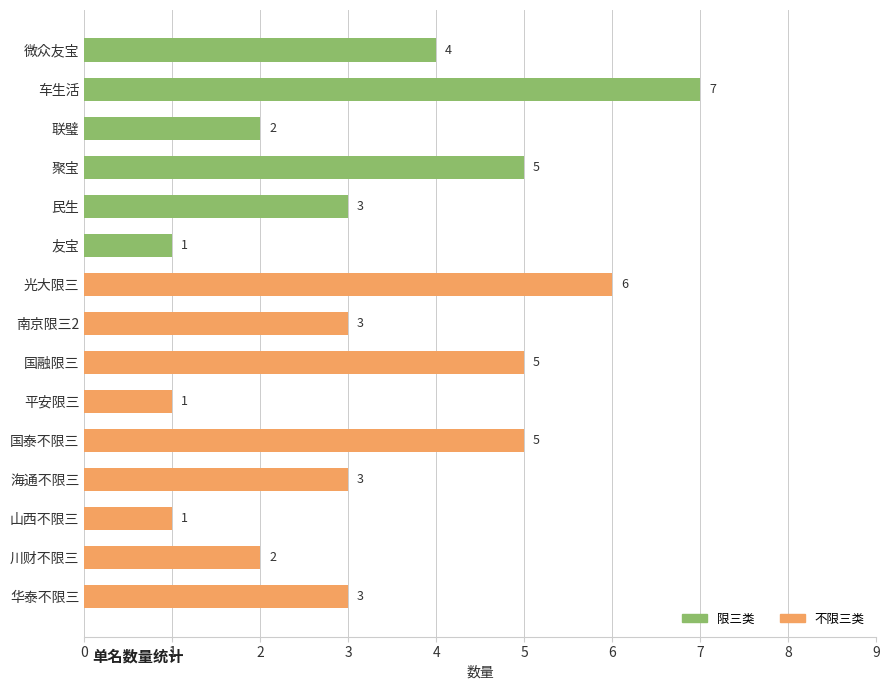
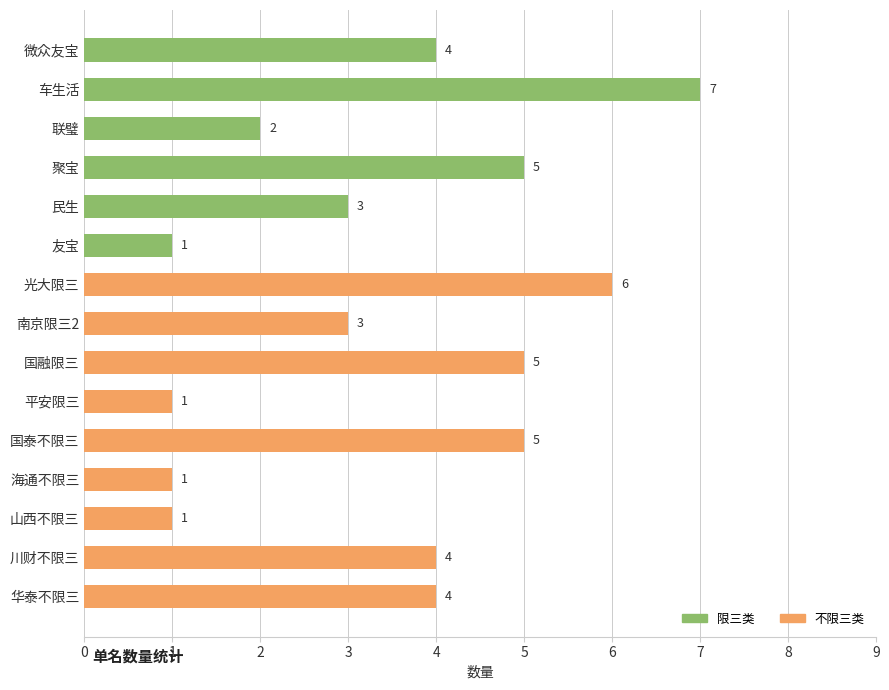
  {
    "微众友宝": 4,
    "车生活": 7,
    "联璧": 2,
    "聚宝": 5,
    "民生": 3,
    "友宝": 1,
    "光大限三": 6,
    "南京限三2": 3,
    "国融限三": 5,
    "平安限三": 1,
    "国泰不限三": 5,
-   "海通不限三": 3,
+   "海通不限三": 1,
    "山西不限三": 1,
-   "川财不限三": 2,
-   "华泰不限三": 3
+   "川财不限三": 4,
+   "华泰不限三": 4
  }
